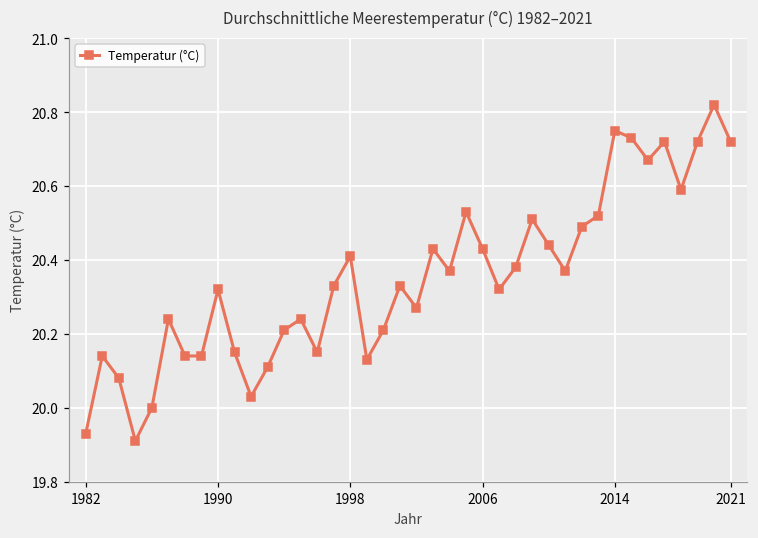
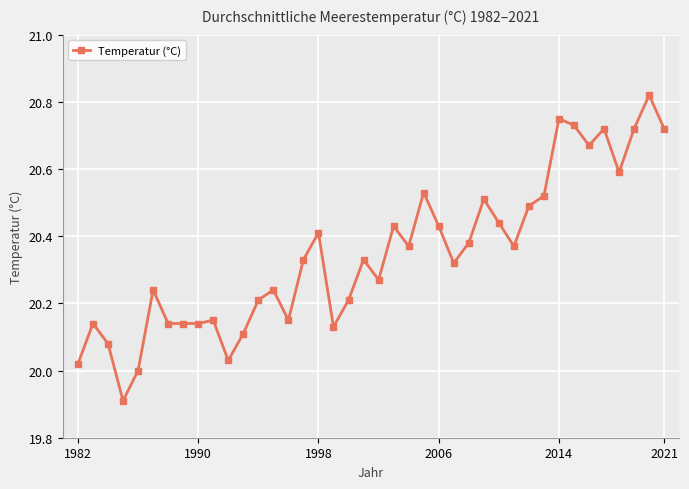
  {
-   "1982": 19.93,
-   "1990": 20.32,
+   "1982": 20.02,
+   "1990": 20.14,
    "1998": 20.41,
    "2006": 20.43,
    "2014": 20.75,
    "2021": 20.72
  }
